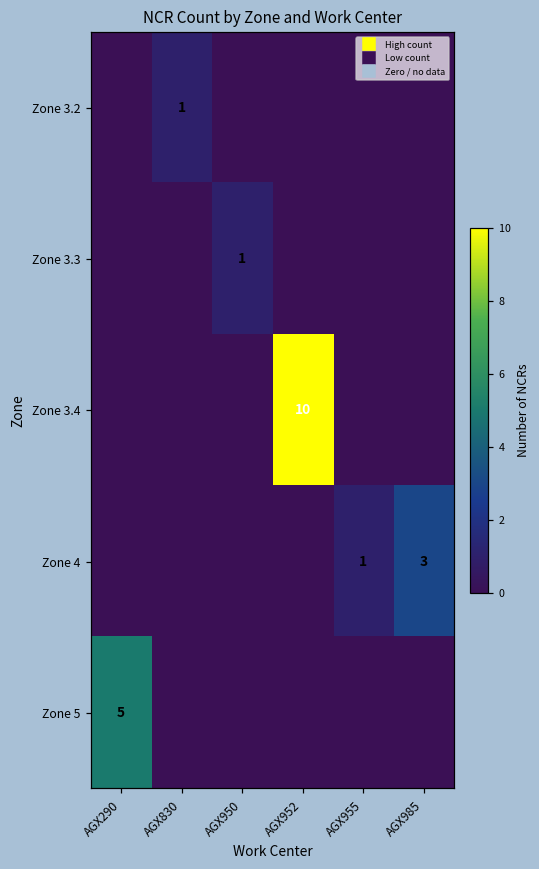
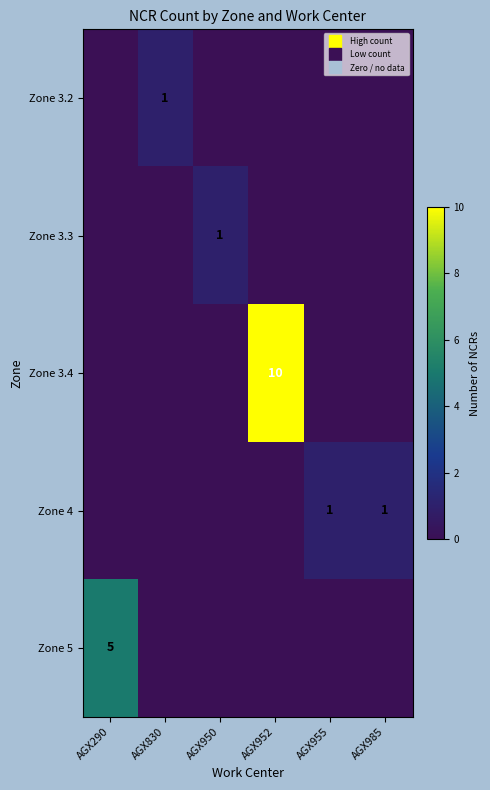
  {
    "Zone 3.2": {
      "AGX830": 1
    },
    "Zone 3.3": {
      "AGX950": 1
    },
    "Zone 3.4": {
      "AGX952": 10
    },
    "Zone 4": {
      "AGX955": 1,
-     "AGX985": 3
+     "AGX985": 1
    },
    "Zone 5": {
      "AGX290": 5
    }
  }
